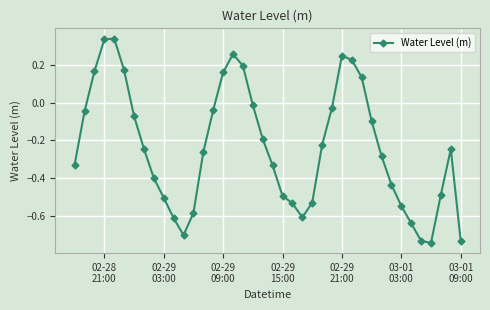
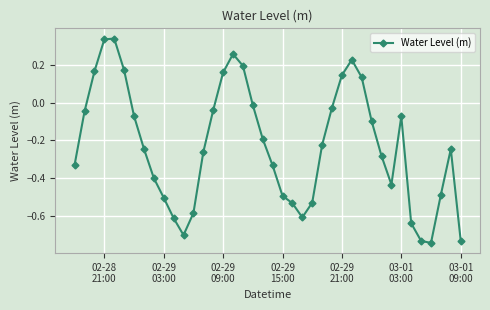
  {
    "02-28 21:00": 0.34,
    "02-29 03:00": -0.50,
    "02-29 09:00": 0.16,
    "02-29 15:00": -0.49,
-   "02-29 21:00": 0.25,
-   "03-01 03:00": -0.55,
+   "02-29 21:00": 0.15,
+   "03-01 03:00": -0.07,
    "03-01 09:00": -0.73
  }
